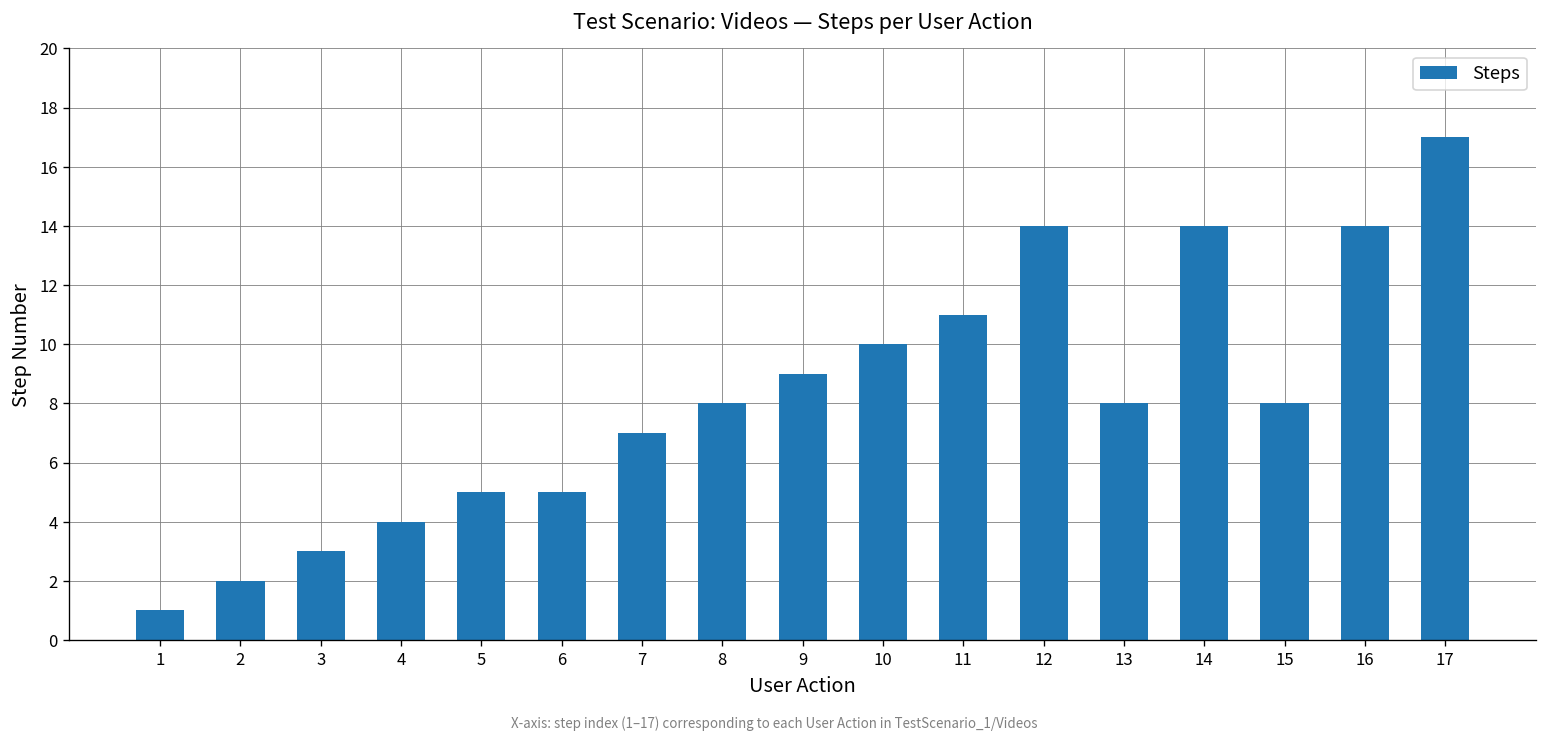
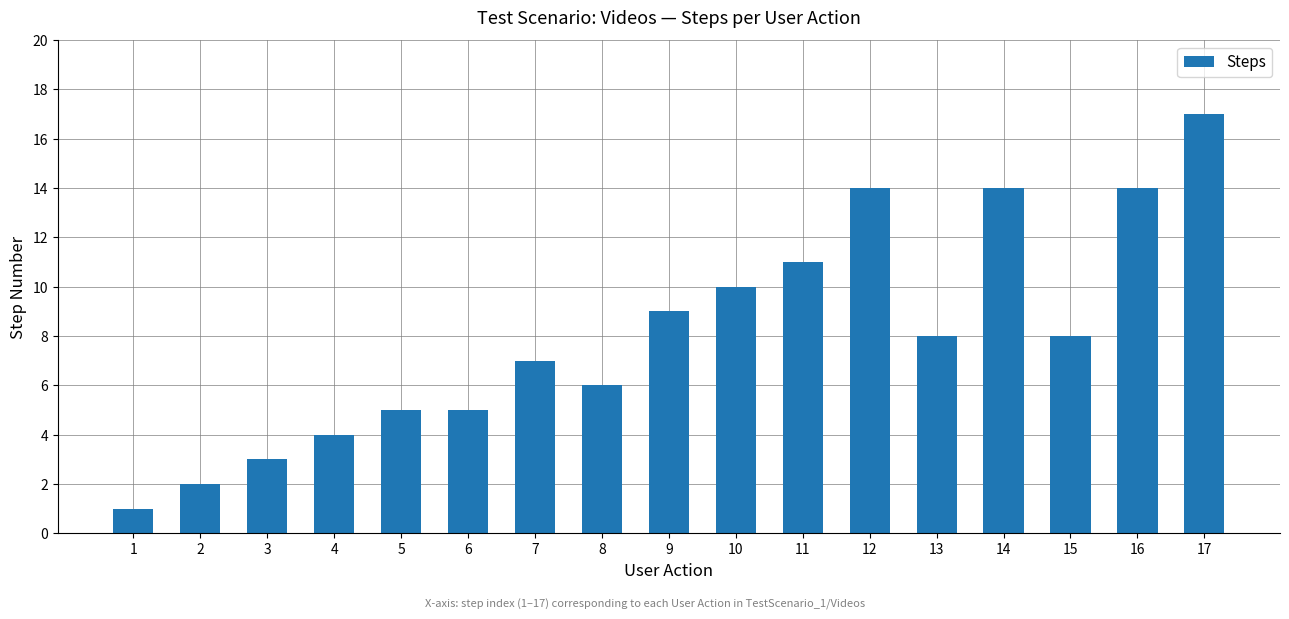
  {
    "1": 1,
    "2": 2,
    "3": 3,
    "4": 4,
    "5": 5,
    "6": 5,
    "7": 7,
-   "8": 8,
+   "8": 6,
    "9": 9,
    "10": 10,
    "11": 11,
    "12": 14,
    "13": 8,
    "14": 14,
    "15": 8,
    "16": 14,
    "17": 17
  }
